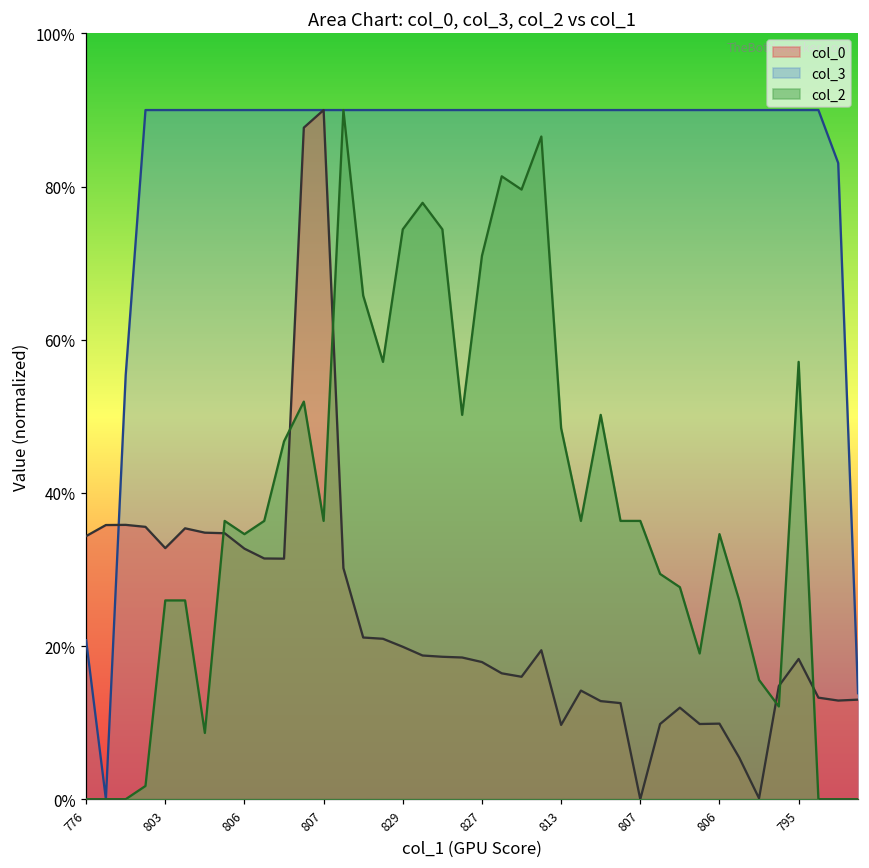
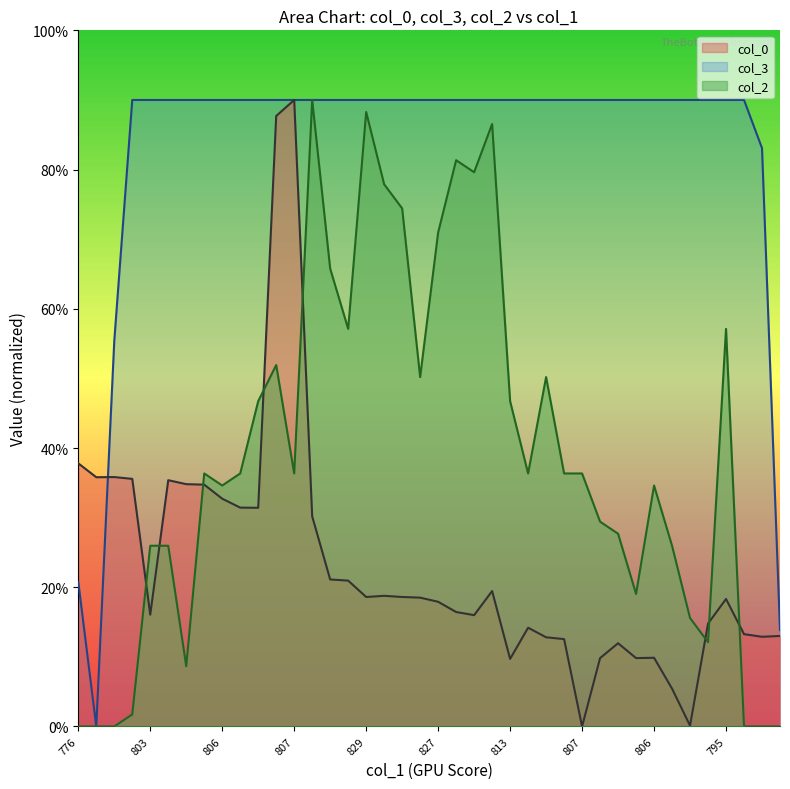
  {
    "col_0": {
-     "776": "34%",
-     "803": "33%",
-     "829": "20%",
+     "776": "38%",
+     "803": "16%",
+     "829": "19%",
      "827": "18%",
      "813": "10%",
      "795": "18%"
    },
    "col_3": {
      "776": "21%",
      "803": "90%",
      "829": "90%",
      "827": "90%",
      "813": "90%",
      "795": "90%"
    },
    "col_2": {
      "776": "0%",
      "803": "26%",
-     "829": "74%",
+     "829": "88%",
      "827": "71%",
-     "813": "48%",
+     "813": "47%",
      "795": "57%"
    }
  }
